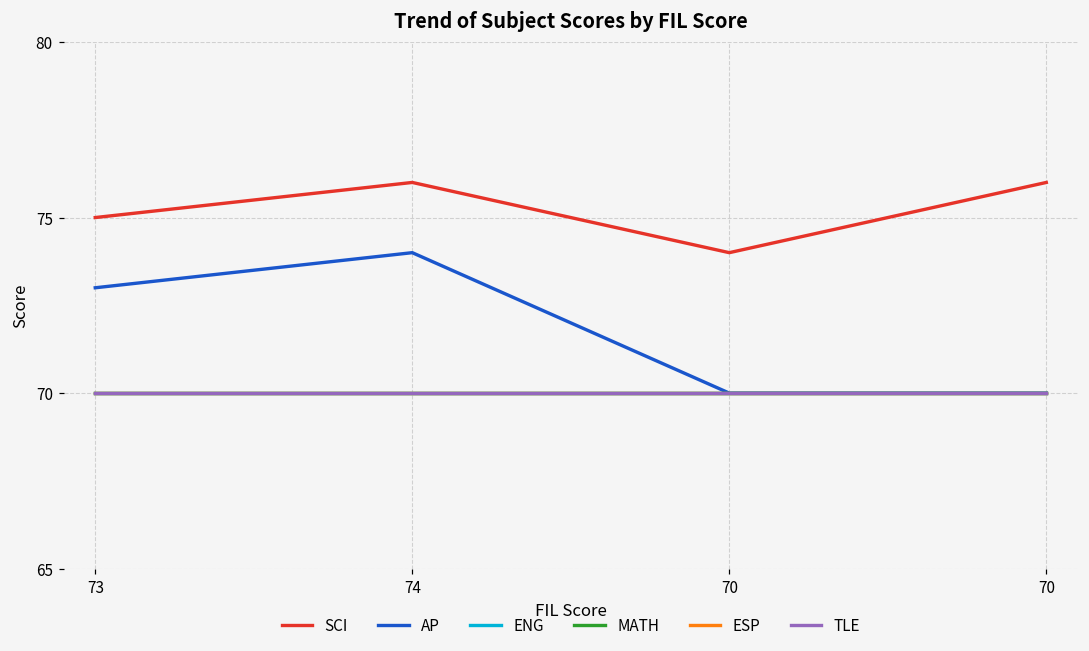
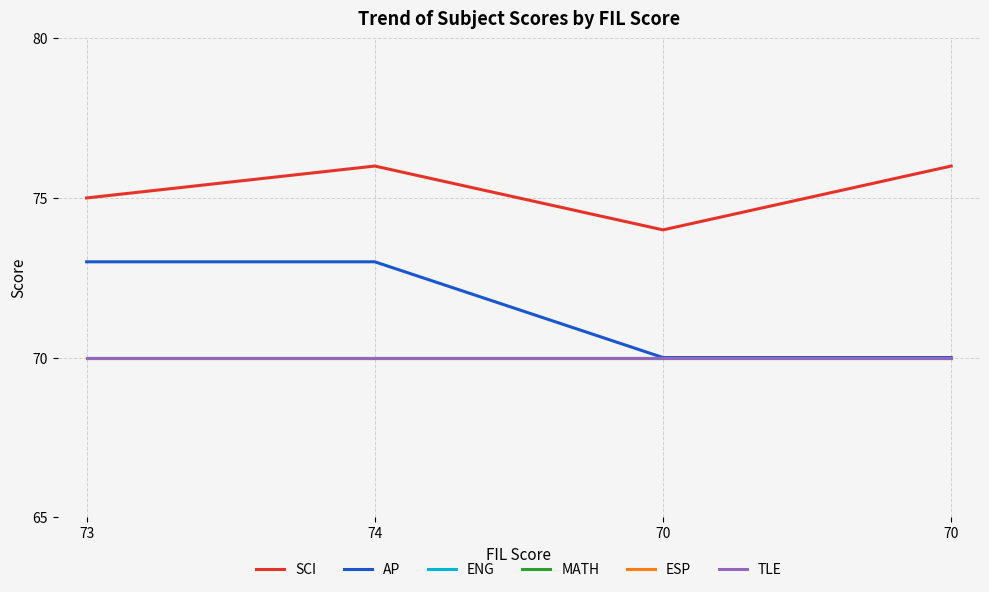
  {
    "SCI": {
      "73": 75,
      "74": 76
    },
    "AP": {
      "73": 73,
-     "74": 74
+     "74": 73
    },
    "TLE": {
      "73": 70,
      "74": 70
    }
  }
